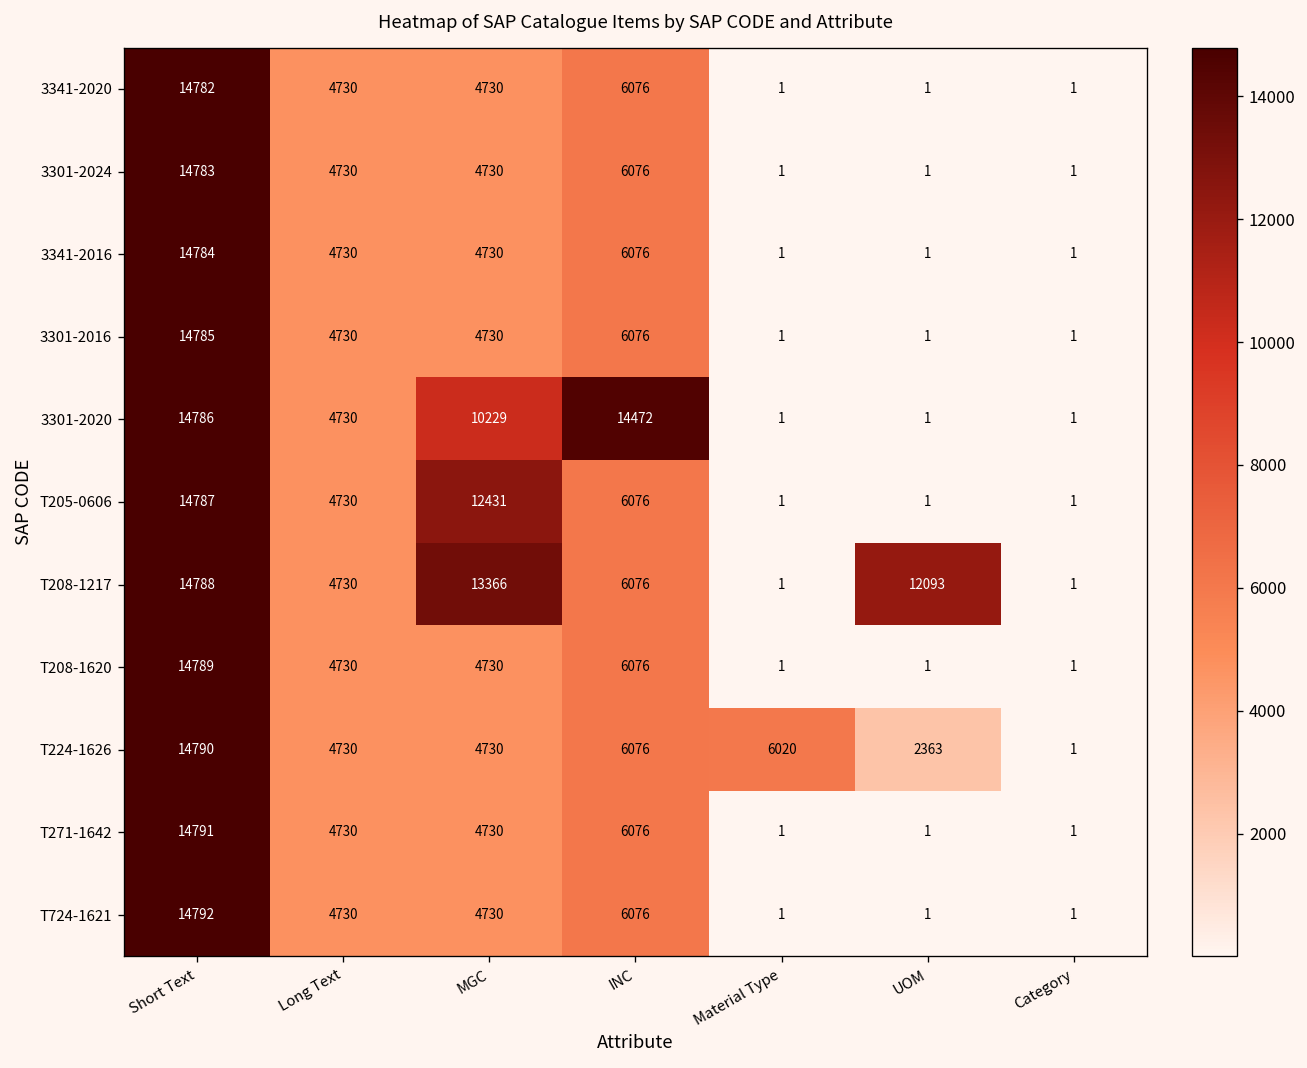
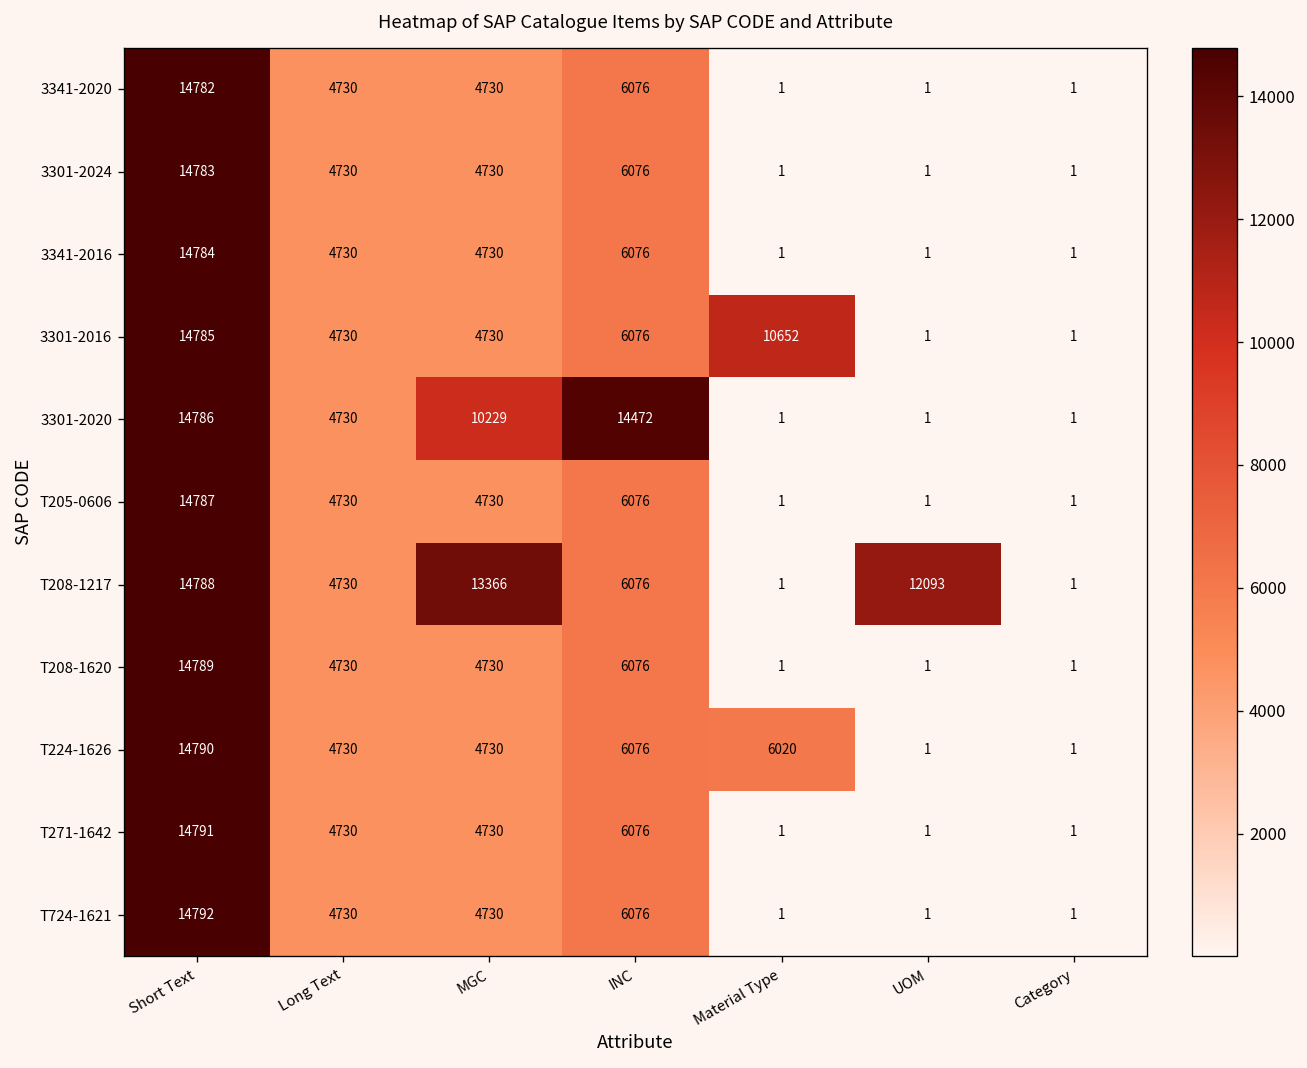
  {
    "3341-2020": {
      "Short Text": 14782,
      "Long Text": 4730,
      "MGC": 4730,
      "INC": 6076,
      "Material Type": 1,
      "UOM": 1,
      "Category": 1
    },
    "3301-2024": {
      "Short Text": 14783,
      "Long Text": 4730,
      "MGC": 4730,
      "INC": 6076,
      "Material Type": 1,
      "UOM": 1,
      "Category": 1
    },
    "3341-2016": {
      "Short Text": 14784,
      "Long Text": 4730,
      "MGC": 4730,
      "INC": 6076,
      "Material Type": 1,
      "UOM": 1,
      "Category": 1
    },
    "3301-2016": {
      "Short Text": 14785,
      "Long Text": 4730,
      "MGC": 4730,
      "INC": 6076,
-     "Material Type": 1,
+     "Material Type": 10652,
      "UOM": 1,
      "Category": 1
    },
    "3301-2020": {
      "Short Text": 14786,
      "Long Text": 4730,
      "MGC": 10229,
      "INC": 14472,
      "Material Type": 1,
      "UOM": 1,
      "Category": 1
    },
    "T205-0606": {
      "Short Text": 14787,
      "Long Text": 4730,
-     "MGC": 12431,
+     "MGC": 4730,
      "INC": 6076,
      "Material Type": 1,
      "UOM": 1,
      "Category": 1
    },
    "T208-1217": {
      "Short Text": 14788,
      "Long Text": 4730,
      "MGC": 13366,
      "INC": 6076,
      "Material Type": 1,
      "UOM": 12093,
      "Category": 1
    },
    "T208-1620": {
      "Short Text": 14789,
      "Long Text": 4730,
      "MGC": 4730,
      "INC": 6076,
      "Material Type": 1,
      "UOM": 1,
      "Category": 1
    },
    "T224-1626": {
      "Short Text": 14790,
      "Long Text": 4730,
      "MGC": 4730,
      "INC": 6076,
      "Material Type": 6020,
-     "UOM": 2363,
+     "UOM": 1,
      "Category": 1
    },
    "T271-1642": {
      "Short Text": 14791,
      "Long Text": 4730,
      "MGC": 4730,
      "INC": 6076,
      "Material Type": 1,
      "UOM": 1,
      "Category": 1
    },
    "T724-1621": {
      "Short Text": 14792,
      "Long Text": 4730,
      "MGC": 4730,
      "INC": 6076,
      "Material Type": 1,
      "UOM": 1,
      "Category": 1
    }
  }
